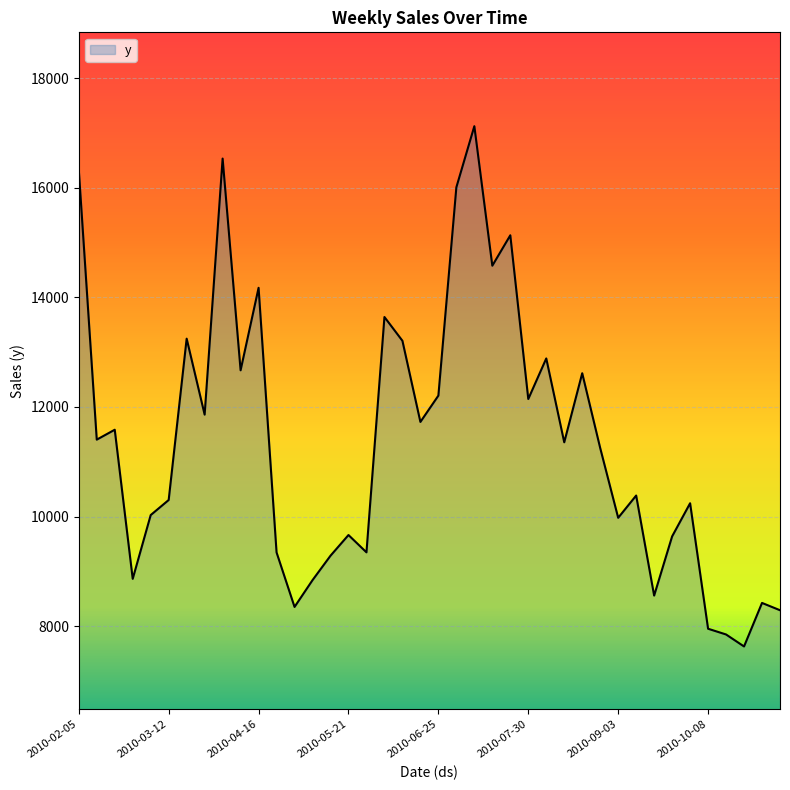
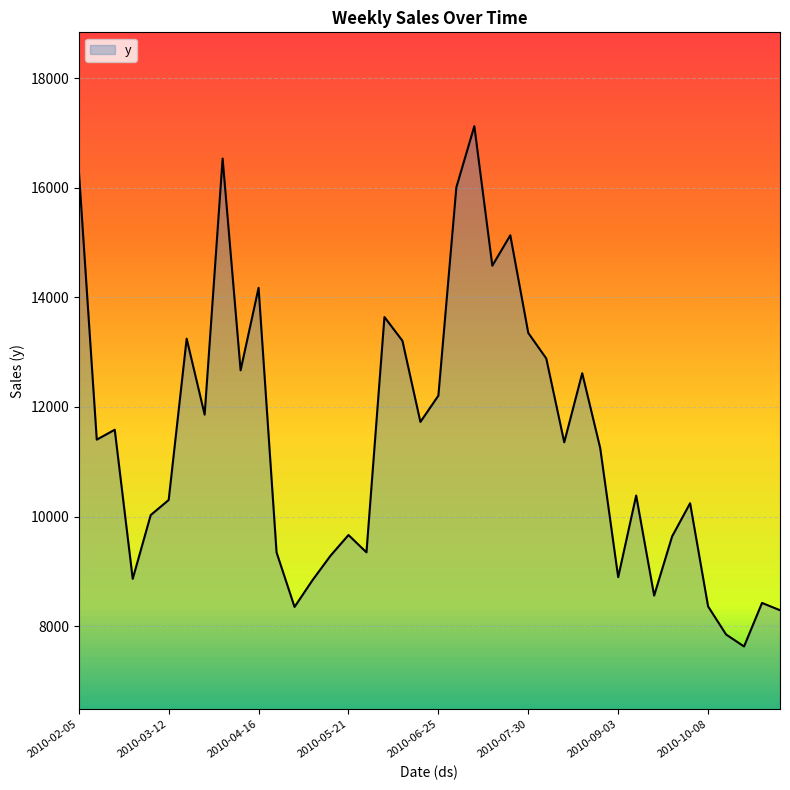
  {
    "2010-02-05": 16300,
    "2010-03-12": 10300,
    "2010-04-16": 14200,
    "2010-05-21": 9700,
    "2010-06-25": 12200,
-   "2010-07-30": 12100,
-   "2010-09-03": 10000,
-   "2010-10-08": 8000
+   "2010-07-30": 13300,
+   "2010-09-03": 8900,
+   "2010-10-08": 8400
  }
